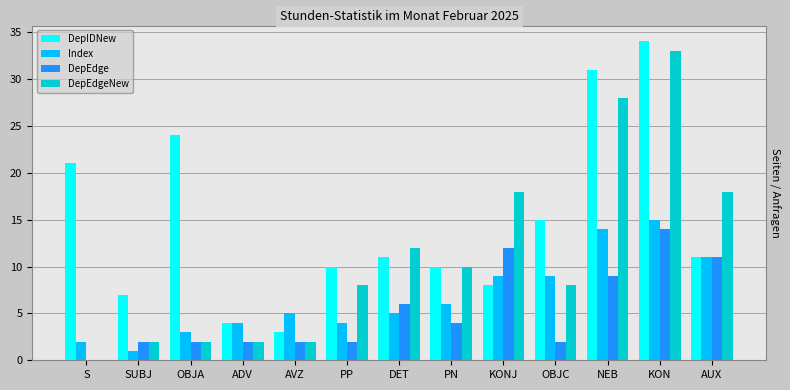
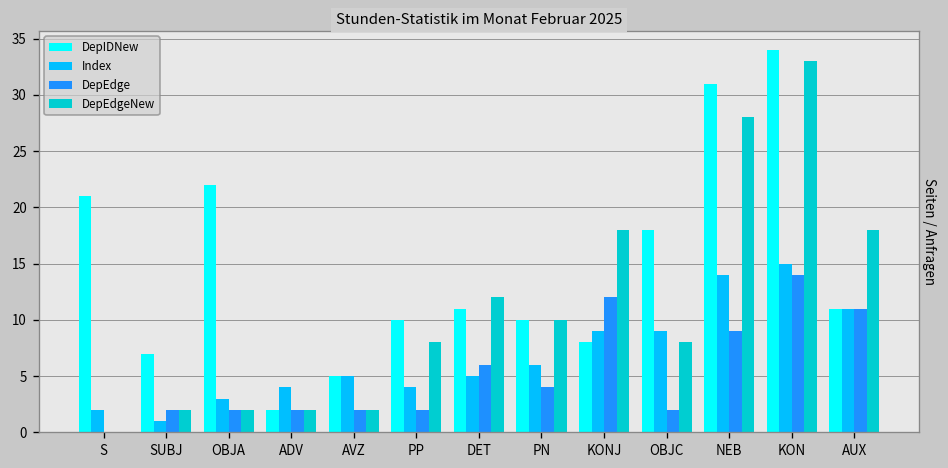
  {
    "DepIDNew": {
      "S": 21,
      "SUBJ": 7,
-     "OBJA": 24,
-     "ADV": 4,
-     "AVZ": 3,
+     "OBJA": 22,
+     "ADV": 2,
+     "AVZ": 5,
      "PP": 10,
      "DET": 11,
      "PN": 10,
      "KONJ": 8,
-     "OBJC": 15,
+     "OBJC": 18,
      "NEB": 31,
      "KON": 34,
      "AUX": 11
    }
  }
